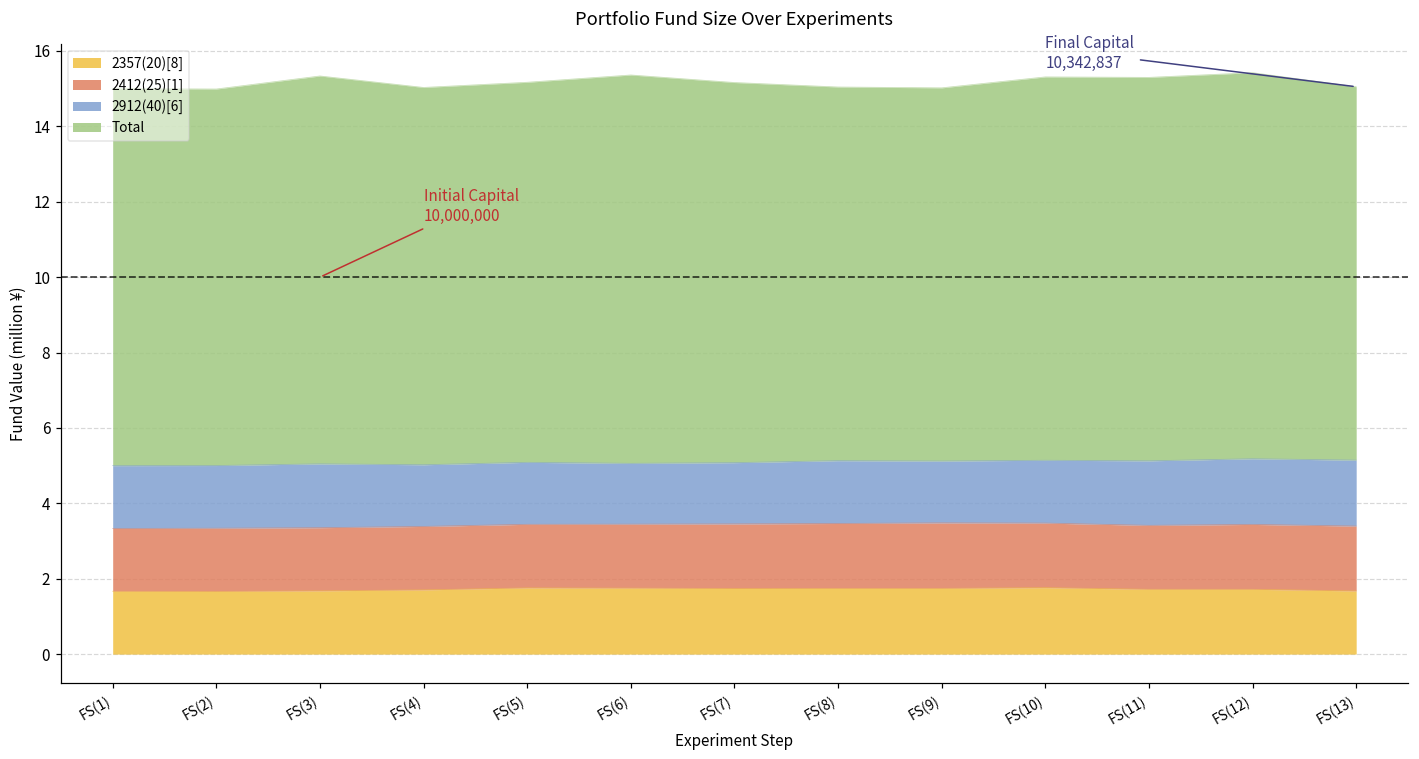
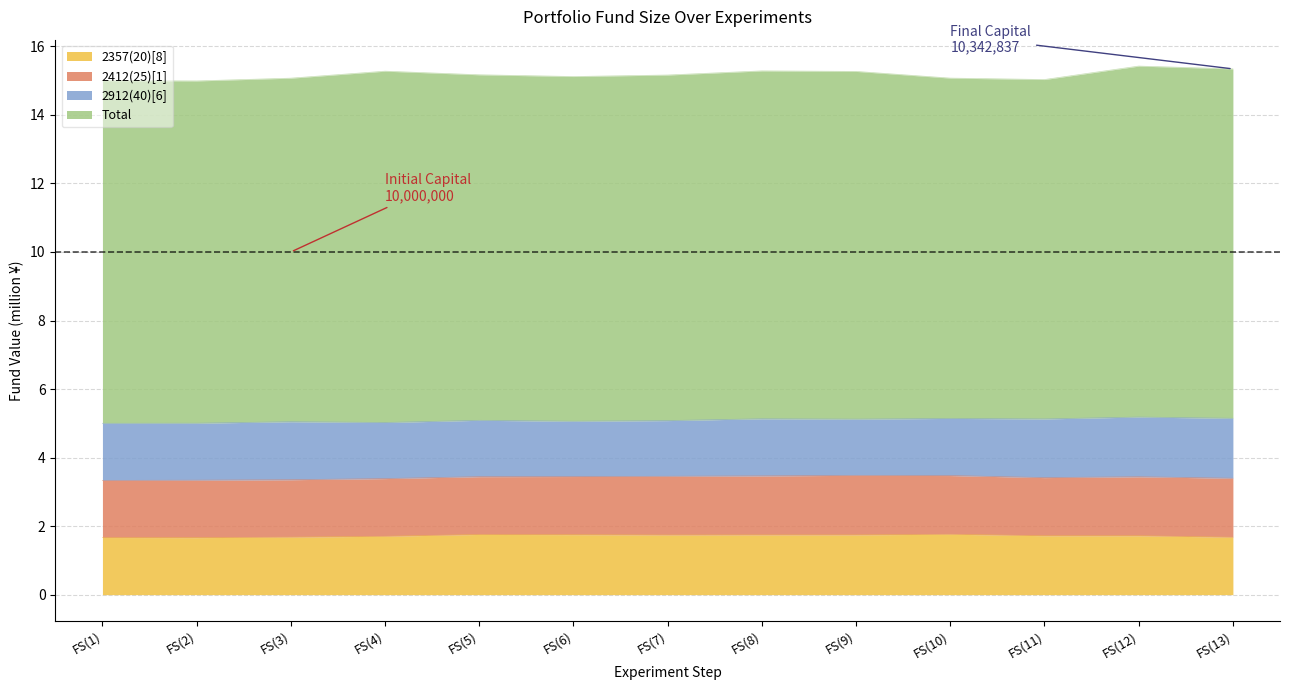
  {
    "2357(20)[8]": {
      "FS(1)": 1.7,
      "FS(2)": 1.7,
      "FS(3)": 1.7,
      "FS(4)": 1.7,
      "FS(5)": 1.8,
      "FS(6)": 1.8,
      "FS(7)": 1.7,
      "FS(8)": 1.7,
      "FS(9)": 1.7,
      "FS(10)": 1.8,
      "FS(11)": 1.7,
      "FS(12)": 1.7,
      "FS(13)": 1.7
    },
    "2412(25)[1]": {
      "FS(1)": 1.7,
      "FS(2)": 1.7,
      "FS(3)": 1.7,
      "FS(4)": 1.7,
      "FS(5)": 1.7,
      "FS(6)": 1.7,
      "FS(7)": 1.7,
      "FS(8)": 1.7,
      "FS(9)": 1.7,
      "FS(10)": 1.7,
      "FS(11)": 1.7,
      "FS(12)": 1.7,
      "FS(13)": 1.7
    },
    "2912(40)[6]": {
      "FS(1)": 1.7,
      "FS(2)": 1.7,
      "FS(3)": 1.7,
      "FS(4)": 1.6,
      "FS(5)": 1.6,
      "FS(6)": 1.6,
      "FS(7)": 1.6,
      "FS(8)": 1.7,
      "FS(9)": 1.6,
      "FS(10)": 1.7,
      "FS(11)": 1.7,
      "FS(12)": 1.7,
      "FS(13)": 1.7
    },
    "Total": {
      "FS(2)": 10.0,
-     "FS(3)": 10.3,
-     "FS(4)": 10.0,
+     "FS(3)": 10.0,
+     "FS(4)": 10.3,
      "FS(5)": 10.1,
-     "FS(6)": 10.3,
+     "FS(6)": 10.1,
      "FS(7)": 10.1,
-     "FS(8)": 9.9,
-     "FS(9)": 9.9,
-     "FS(10)": 10.2,
-     "FS(11)": 10.2,
-     "FS(13)": 9.9
+     "FS(8)": 10.2,
+     "FS(9)": 10.1,
+     "FS(10)": 9.9,
+     "FS(11)": 9.9,
+     "FS(13)": 10.2
    }
  }
